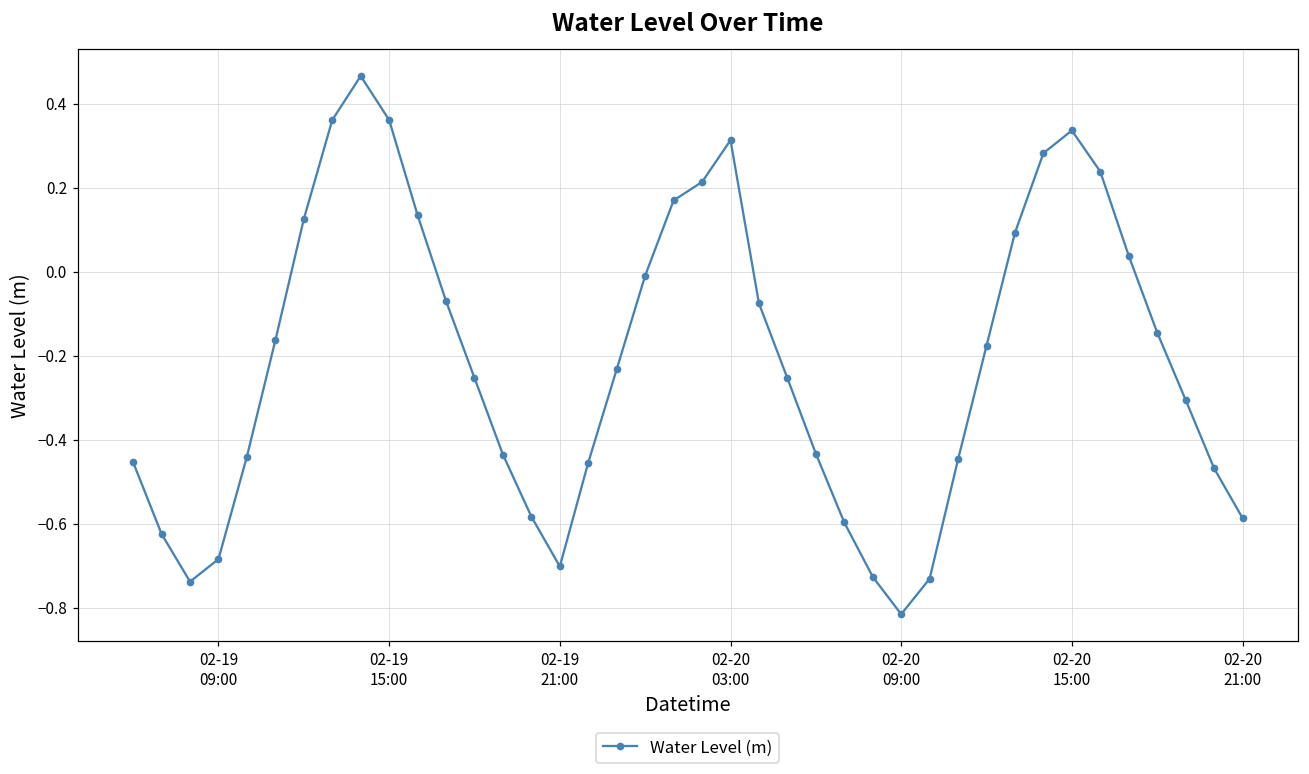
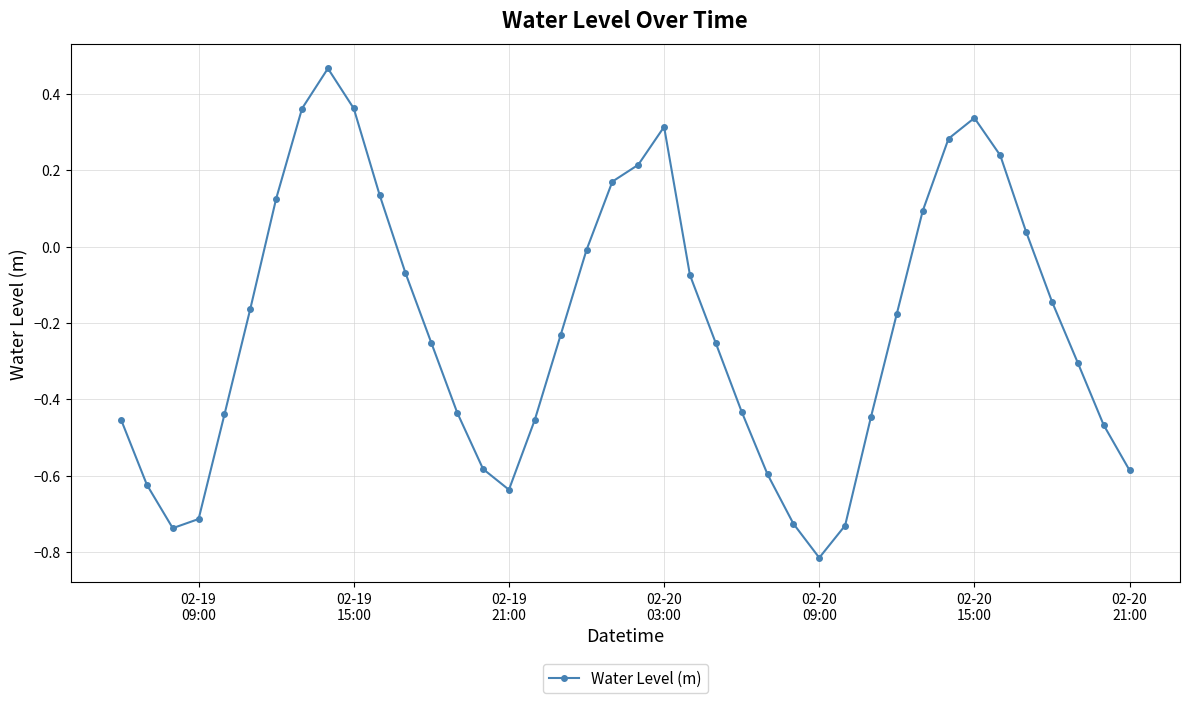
  {
-   "02-19 09:00": -0.68,
+   "02-19 09:00": -0.71,
    "02-19 15:00": 0.36,
-   "02-19 21:00": -0.70,
+   "02-19 21:00": -0.64,
    "02-20 03:00": 0.31,
    "02-20 09:00": -0.82,
    "02-20 15:00": 0.34,
    "02-20 21:00": -0.59
  }
